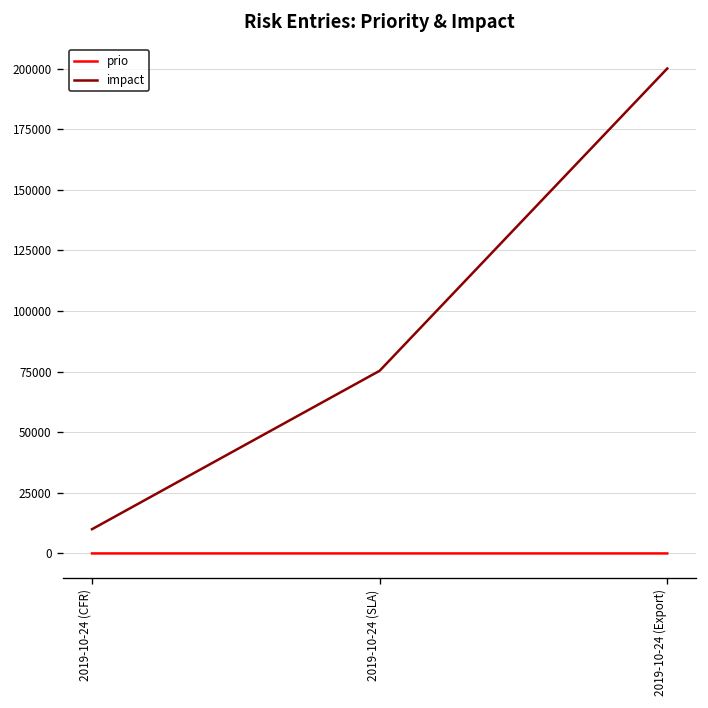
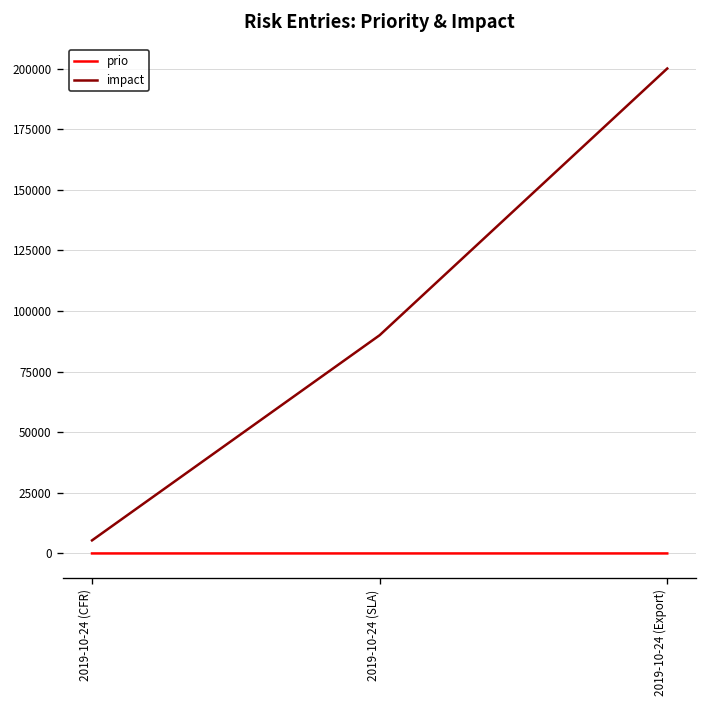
  {
    "prio": {
      "2019-10-24 (CFR)": 0,
      "2019-10-24 (SLA)": 0,
      "2019-10-24 (Export)": 0
    },
    "impact": {
-     "2019-10-24 (CFR)": 10000,
-     "2019-10-24 (SLA)": 75000,
+     "2019-10-24 (CFR)": 5000,
+     "2019-10-24 (SLA)": 90000,
      "2019-10-24 (Export)": 200000
    }
  }
